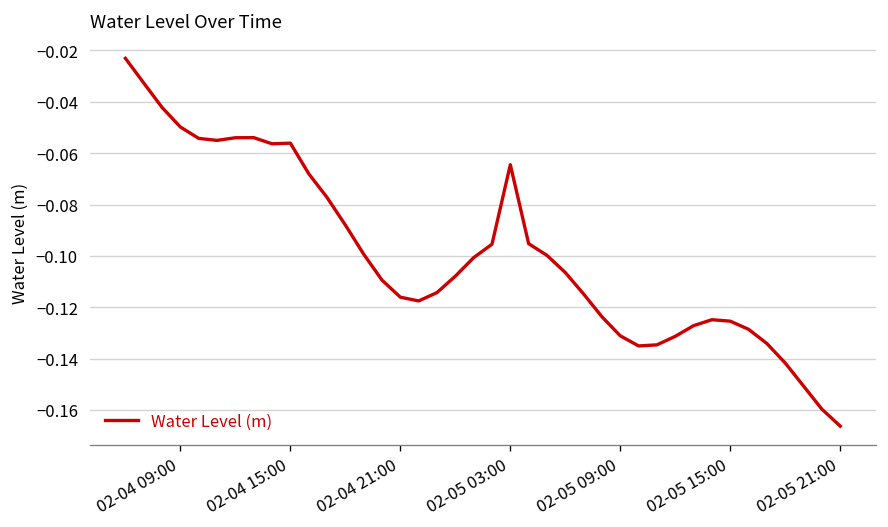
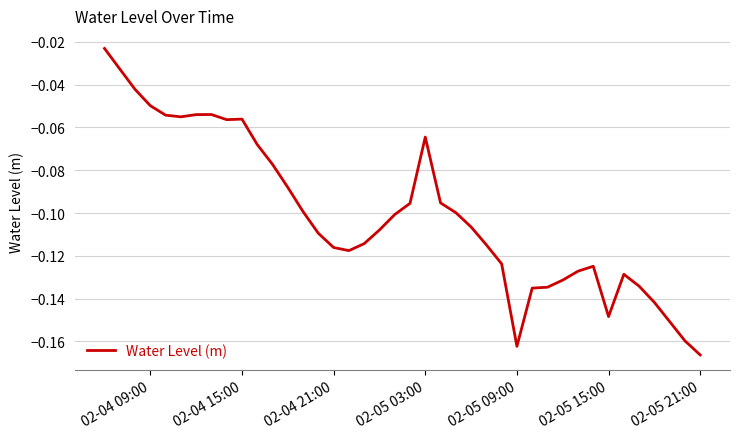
  {
    "02-04 09:00": -0.050,
    "02-04 15:00": -0.056,
    "02-04 21:00": -0.116,
    "02-05 03:00": -0.064,
-   "02-05 09:00": -0.131,
-   "02-05 15:00": -0.125,
+   "02-05 09:00": -0.162,
+   "02-05 15:00": -0.148,
    "02-05 21:00": -0.166
  }
